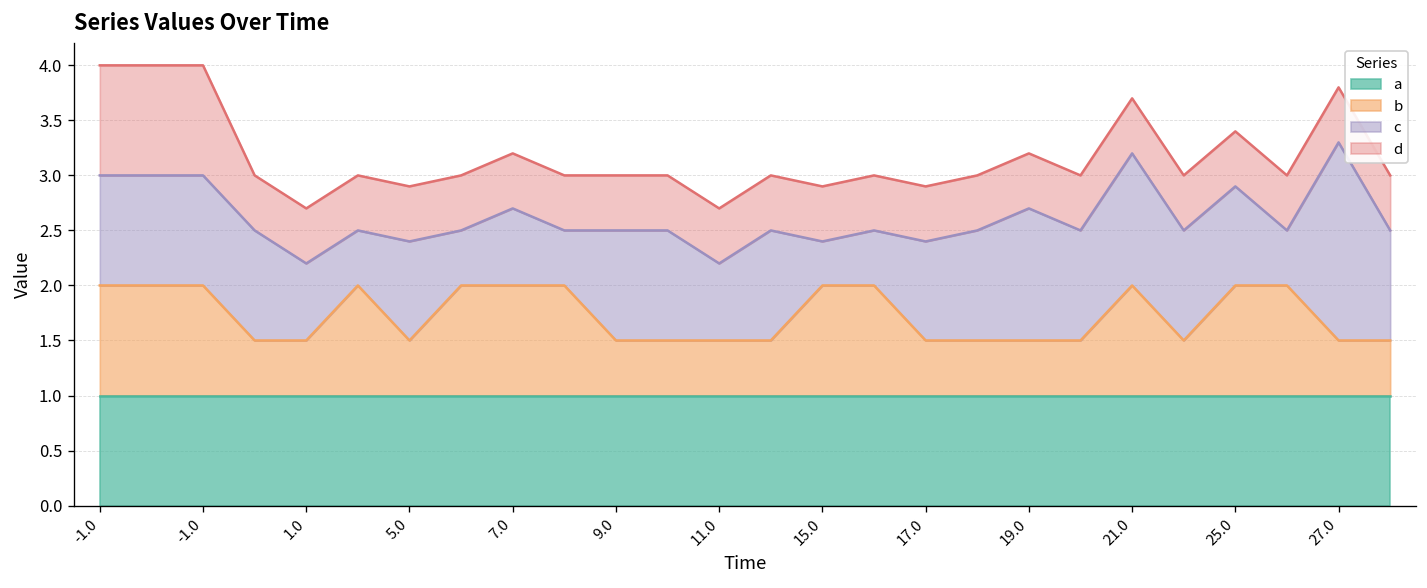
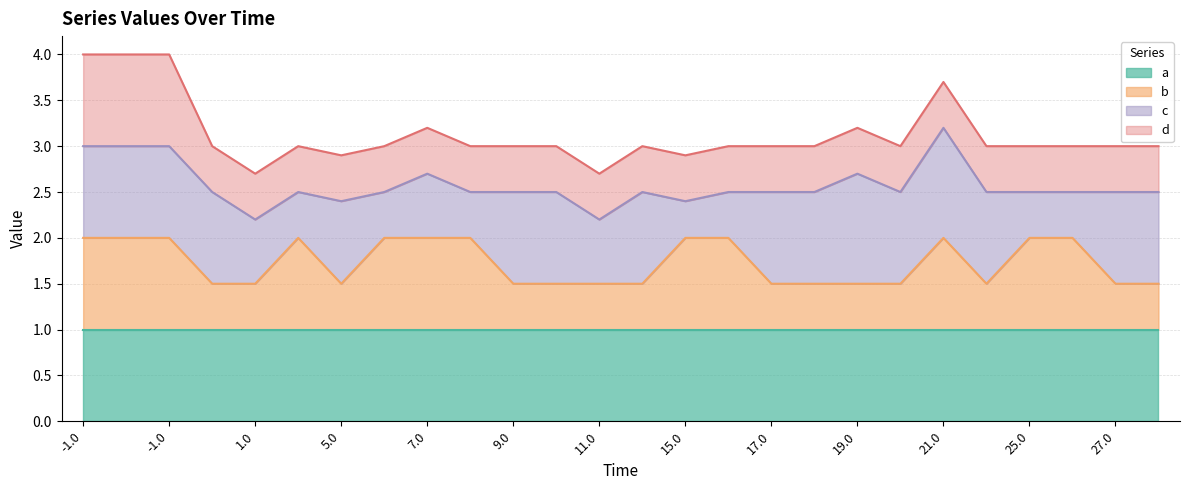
  {
    "a": {
      "1.0": 1.0,
      "5.0": 1.0,
      "7.0": 1.0,
      "9.0": 1.0,
      "11.0": 1.0,
      "15.0": 1.0,
      "17.0": 1.0,
      "19.0": 1.0,
      "21.0": 1.0,
      "25.0": 1.0,
      "27.0": 1.0
    },
    "c": {
      "1.0": 0.7,
      "5.0": 0.9,
      "7.0": 0.7,
      "9.0": 1.0,
      "11.0": 0.7,
      "15.0": 0.4,
-     "17.0": 0.9,
+     "17.0": 1.0,
      "19.0": 1.2,
      "21.0": 1.2,
-     "25.0": 0.9,
-     "27.0": 1.8
+     "25.0": 0.5,
+     "27.0": 1.0
    }
  }
